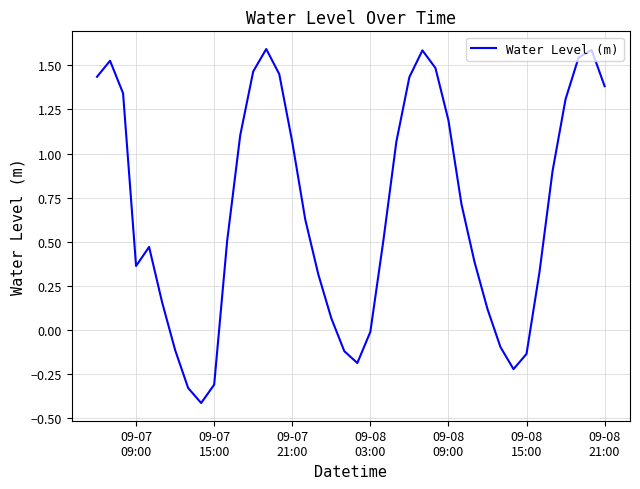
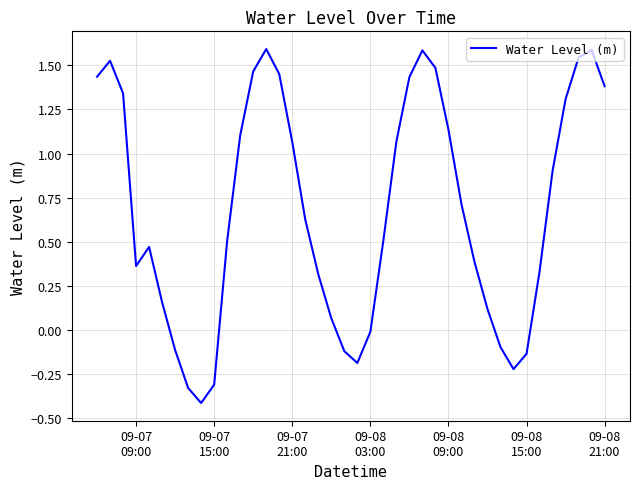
  {
    "09-07 09:00": 0.36,
    "09-07 15:00": -0.31,
    "09-07 21:00": 1.07,
    "09-08 03:00": -0.01,
-   "09-08 09:00": 1.19,
+   "09-08 09:00": 1.14,
    "09-08 15:00": -0.14,
    "09-08 21:00": 1.38
  }
